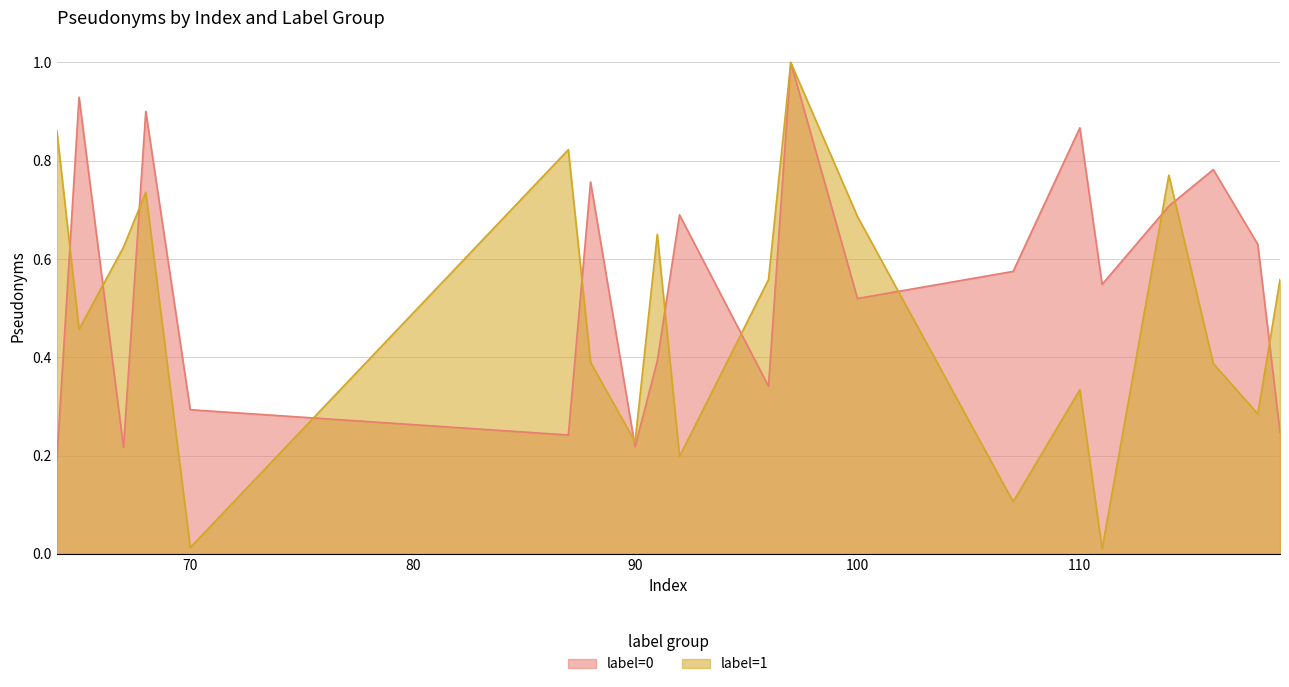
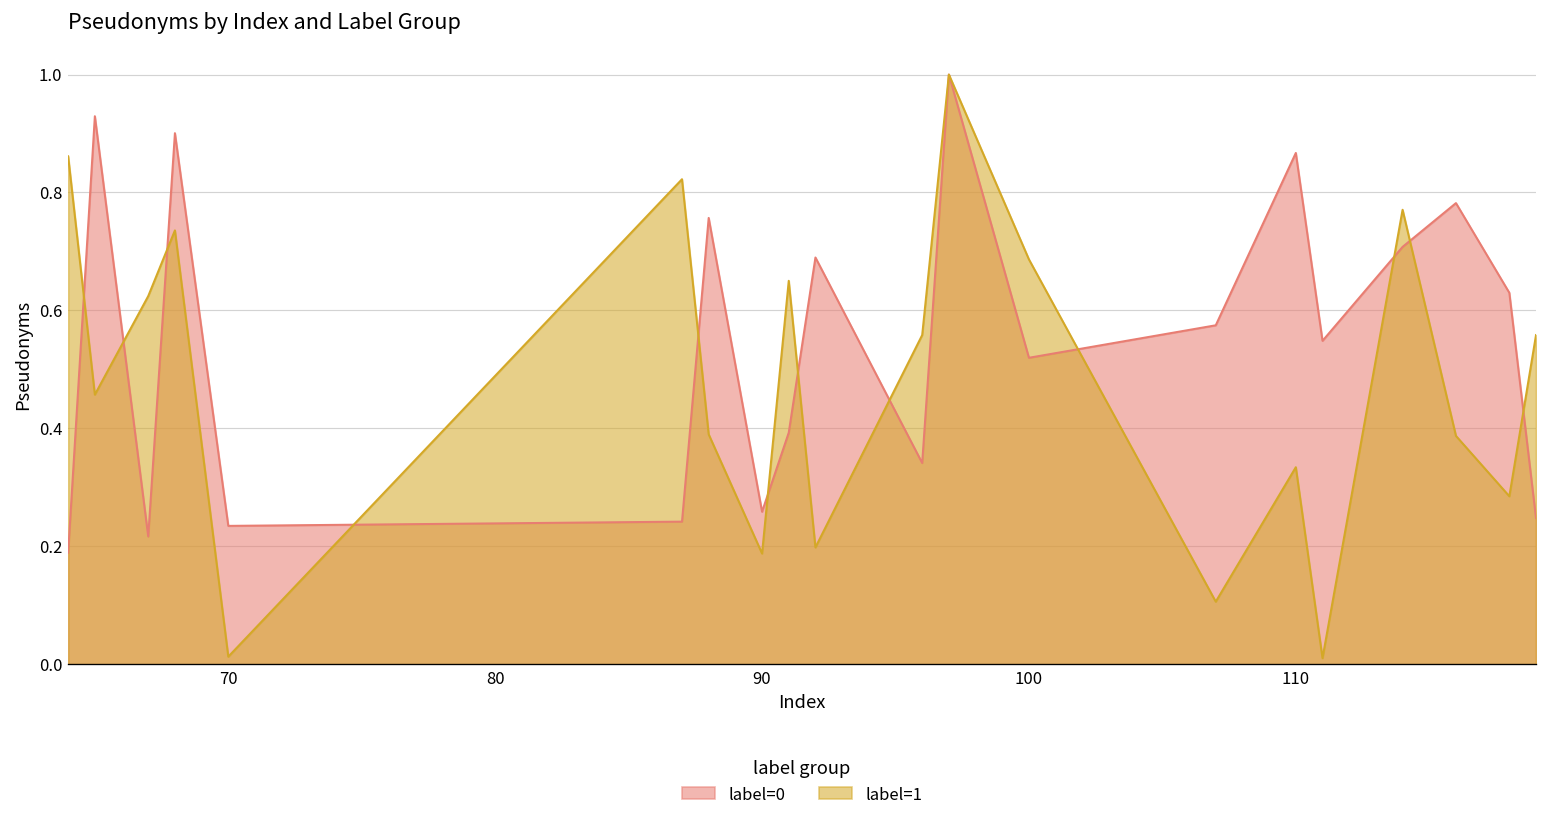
  {
    "label=0": {
-     "70": 0.29,
-     "90": 0.22,
+     "70": 0.23,
+     "90": 0.26,
      "100": 0.52,
      "110": 0.87
    },
    "label=1": {
      "70": 0.01,
-     "90": 0.23,
+     "90": 0.19,
      "100": 0.69,
      "110": 0.33
    }
  }
